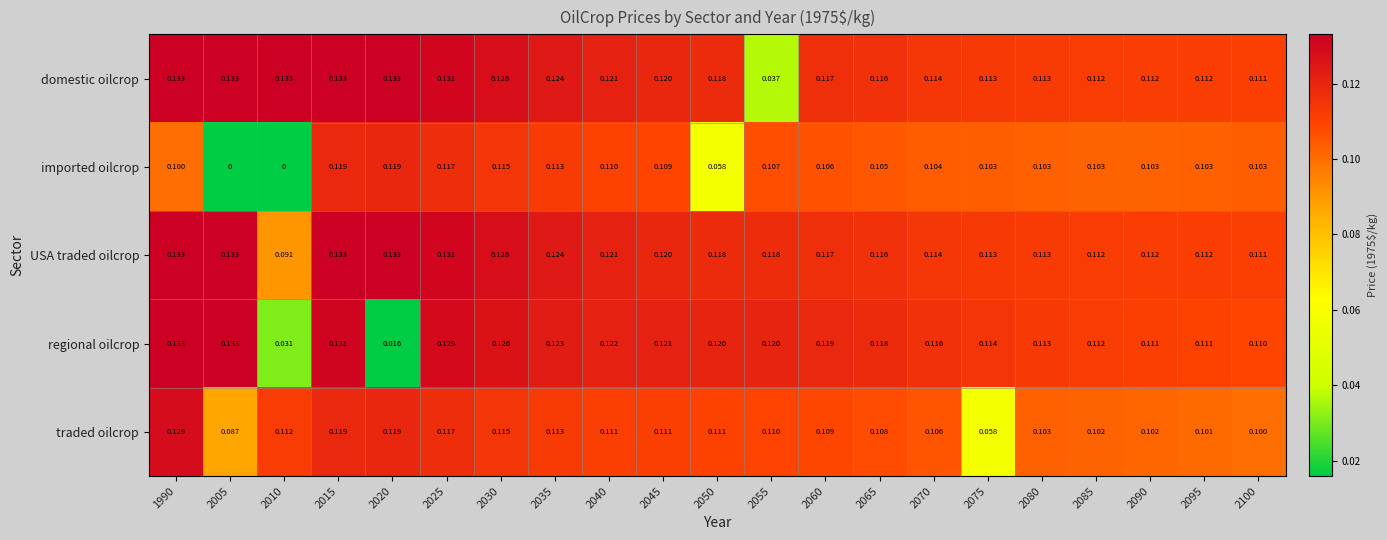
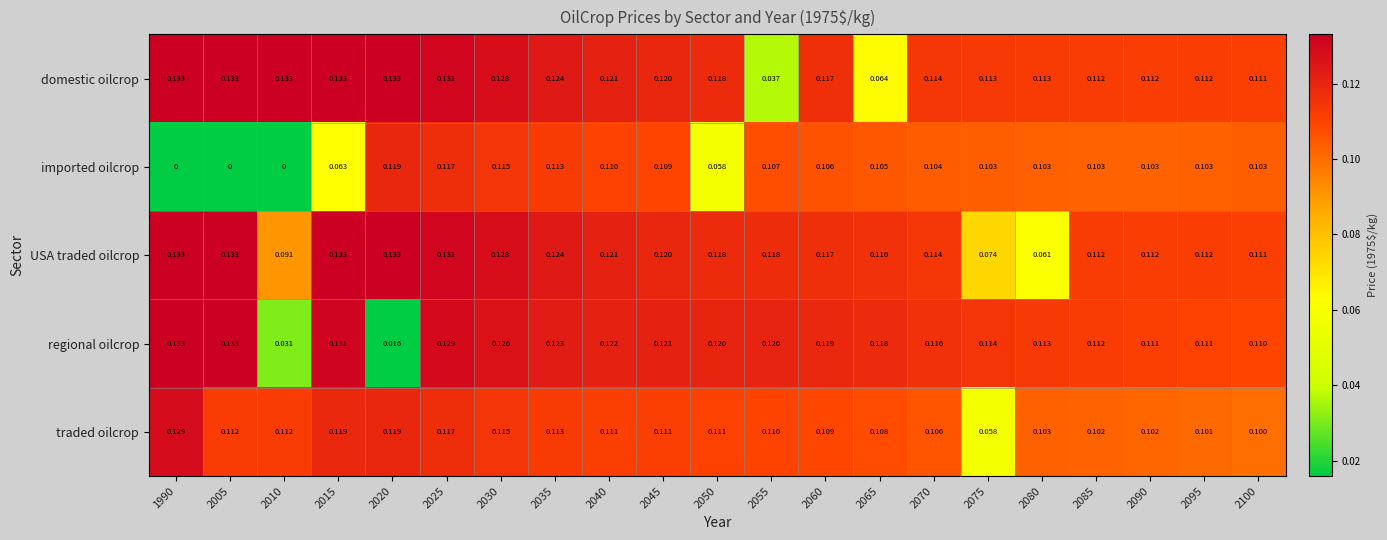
  {
    "domestic oilcrop": {
      "1990": 0.133,
      "2005": 0.133,
      "2010": 0.133,
      "2015": 0.133,
      "2020": 0.133,
      "2025": 0.131,
      "2030": 0.128,
      "2035": 0.124,
      "2040": 0.121,
      "2045": 0.120,
      "2050": 0.118,
      "2055": 0.037,
      "2060": 0.117,
-     "2065": 0.116,
+     "2065": 0.064,
      "2070": 0.114,
      "2075": 0.113,
      "2080": 0.113,
      "2085": 0.112,
      "2090": 0.112,
      "2095": 0.112,
      "2100": 0.111
    },
    "imported oilcrop": {
-     "1990": 0.100,
+     "1990": 0,
      "2005": 0,
      "2010": 0,
-     "2015": 0.119,
+     "2015": 0.063,
      "2020": 0.119,
      "2025": 0.117,
      "2030": 0.115,
      "2035": 0.113,
      "2040": 0.110,
      "2045": 0.109,
      "2050": 0.058,
      "2055": 0.107,
      "2060": 0.106,
      "2065": 0.105,
      "2070": 0.104,
      "2075": 0.103,
      "2080": 0.103,
      "2085": 0.103,
      "2090": 0.103,
      "2095": 0.103,
      "2100": 0.103
    },
    "USA traded oilcrop": {
      "1990": 0.133,
      "2005": 0.133,
      "2010": 0.091,
      "2015": 0.133,
      "2020": 0.133,
      "2025": 0.131,
      "2030": 0.128,
      "2035": 0.124,
      "2040": 0.121,
      "2045": 0.120,
      "2050": 0.118,
      "2055": 0.118,
      "2060": 0.117,
      "2065": 0.116,
      "2070": 0.114,
-     "2075": 0.113,
-     "2080": 0.113,
+     "2075": 0.074,
+     "2080": 0.061,
      "2085": 0.112,
      "2090": 0.112,
      "2095": 0.112,
      "2100": 0.111
    },
    "regional oilcrop": {
      "1990": 0.133,
      "2005": 0.133,
      "2010": 0.031,
      "2015": 0.131,
      "2020": 0.016,
      "2025": 0.129,
      "2030": 0.126,
      "2035": 0.123,
      "2040": 0.122,
      "2045": 0.121,
      "2050": 0.120,
      "2055": 0.120,
      "2060": 0.119,
      "2065": 0.118,
      "2070": 0.116,
      "2075": 0.114,
      "2080": 0.113,
      "2085": 0.112,
      "2090": 0.111,
      "2095": 0.111,
      "2100": 0.110
    },
    "traded oilcrop": {
      "1990": 0.129,
-     "2005": 0.087,
+     "2005": 0.112,
      "2010": 0.112,
      "2015": 0.119,
      "2020": 0.119,
      "2025": 0.117,
      "2030": 0.115,
      "2035": 0.113,
      "2040": 0.111,
      "2045": 0.111,
      "2050": 0.111,
      "2055": 0.110,
      "2060": 0.109,
      "2065": 0.108,
      "2070": 0.106,
      "2075": 0.058,
      "2080": 0.103,
      "2085": 0.102,
      "2090": 0.102,
      "2095": 0.101,
      "2100": 0.100
    }
  }
